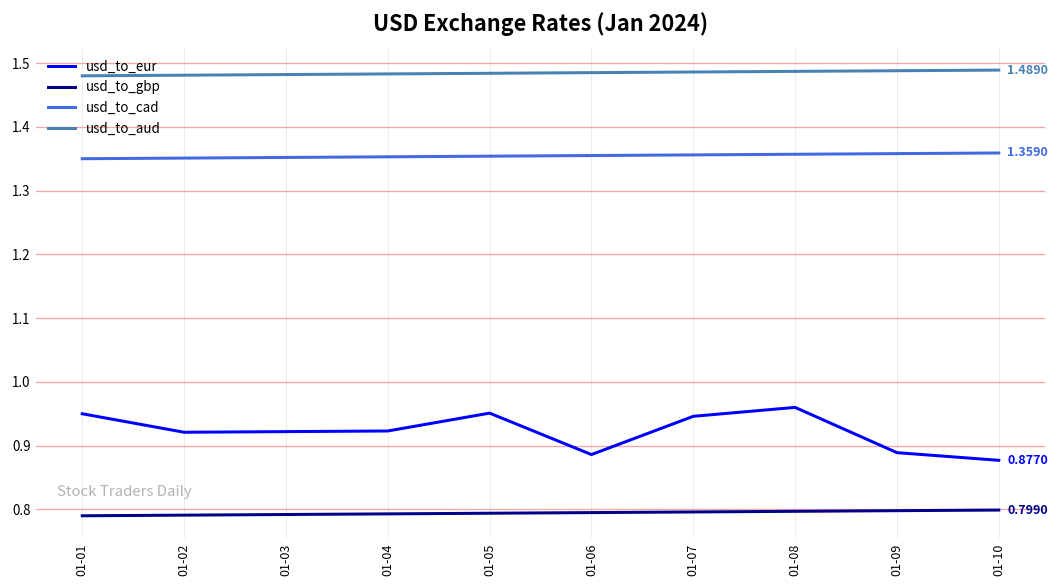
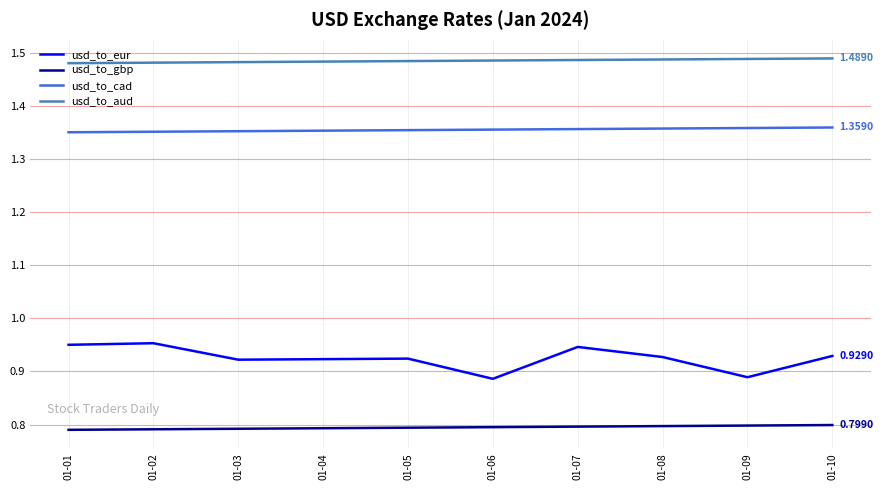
  {
    "usd_to_eur": {
-     "01-02": 0.92,
-     "01-05": 0.95,
-     "01-08": 0.96,
-     "01-10": 0.8770
+     "01-02": 0.95,
+     "01-05": 0.92,
+     "01-08": 0.93,
+     "01-10": 0.9290
    },
    "usd_to_gbp": {
      "01-10": 0.7990
    }
  }
